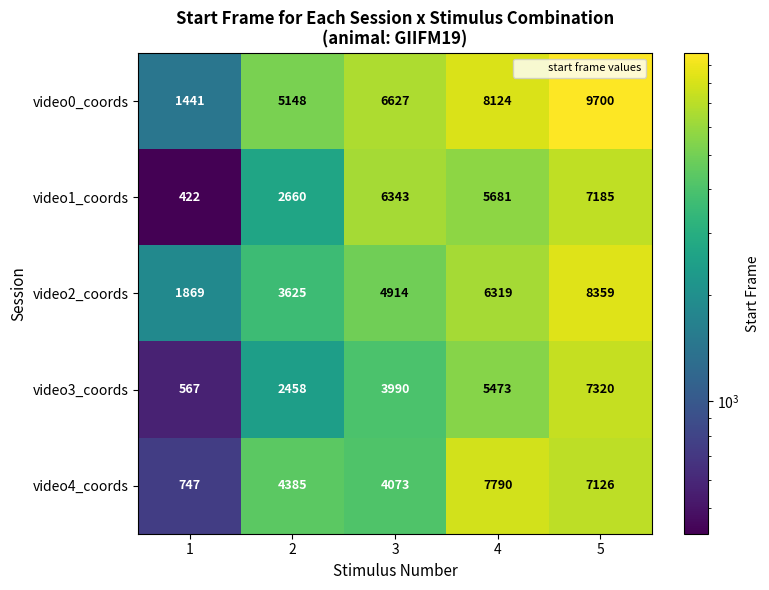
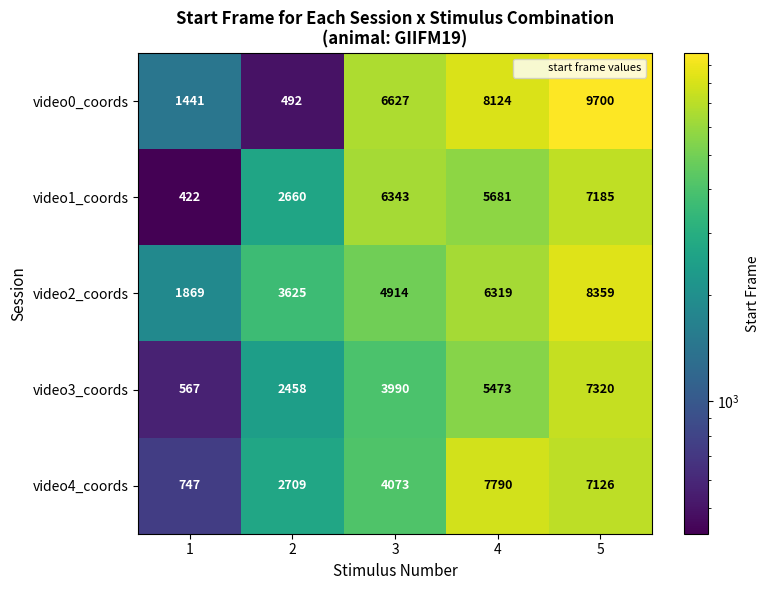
  {
    "video0_coords": {
      "1": 1441,
-     "2": 5148,
+     "2": 492,
      "3": 6627,
      "4": 8124,
      "5": 9700
    },
    "video1_coords": {
      "1": 422,
      "2": 2660,
      "3": 6343,
      "4": 5681,
      "5": 7185
    },
    "video2_coords": {
      "1": 1869,
      "2": 3625,
      "3": 4914,
      "4": 6319,
      "5": 8359
    },
    "video3_coords": {
      "1": 567,
      "2": 2458,
      "3": 3990,
      "4": 5473,
      "5": 7320
    },
    "video4_coords": {
      "1": 747,
-     "2": 4385,
+     "2": 2709,
      "3": 4073,
      "4": 7790,
      "5": 7126
    }
  }
